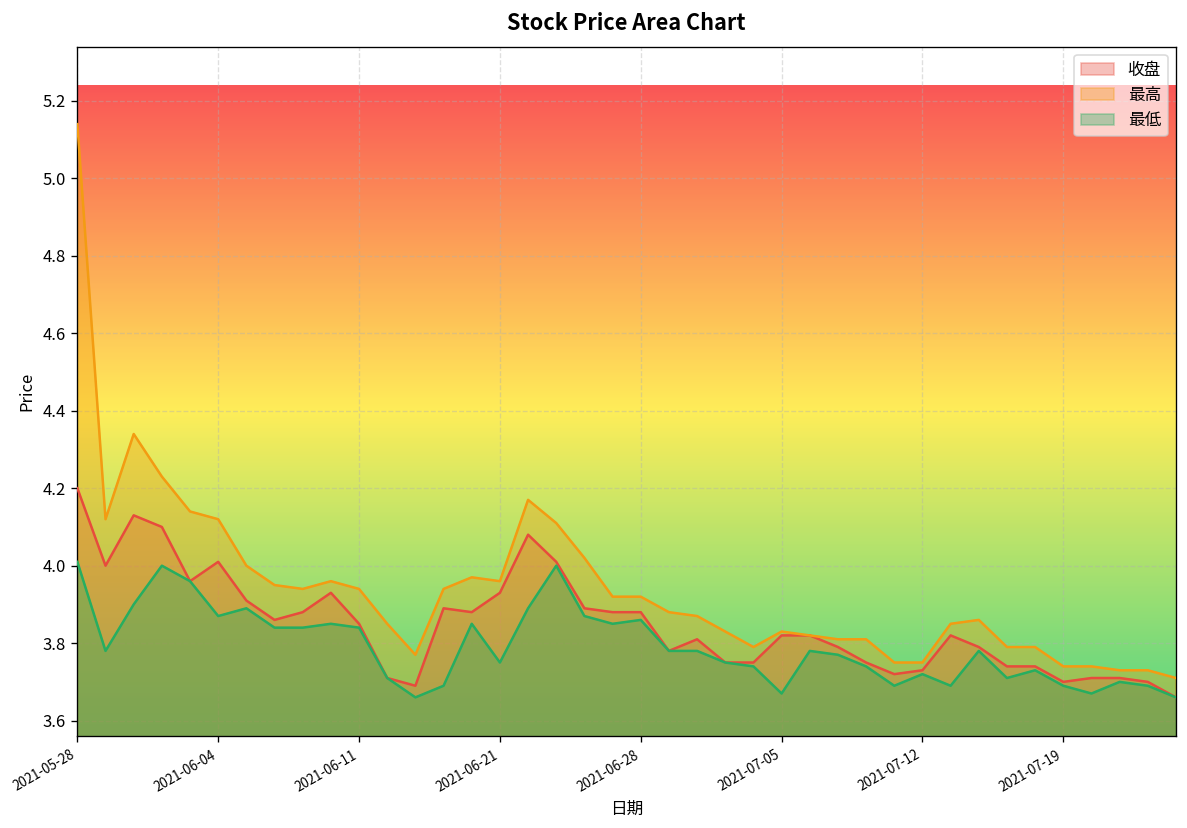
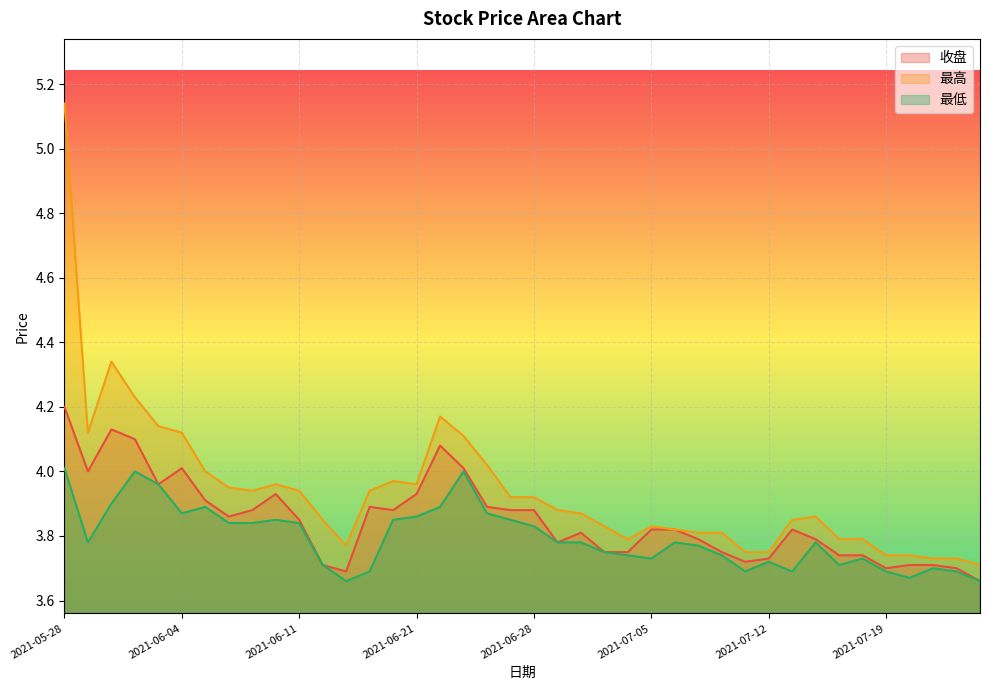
  {
    "最低": {
      "2021-05-28": 4.01,
      "2021-06-04": 3.87,
      "2021-06-11": 3.84,
-     "2021-06-21": 3.75,
-     "2021-06-28": 3.86,
-     "2021-07-05": 3.67,
+     "2021-06-21": 3.86,
+     "2021-06-28": 3.83,
+     "2021-07-05": 3.73,
      "2021-07-12": 3.72,
      "2021-07-19": 3.69
    }
  }
